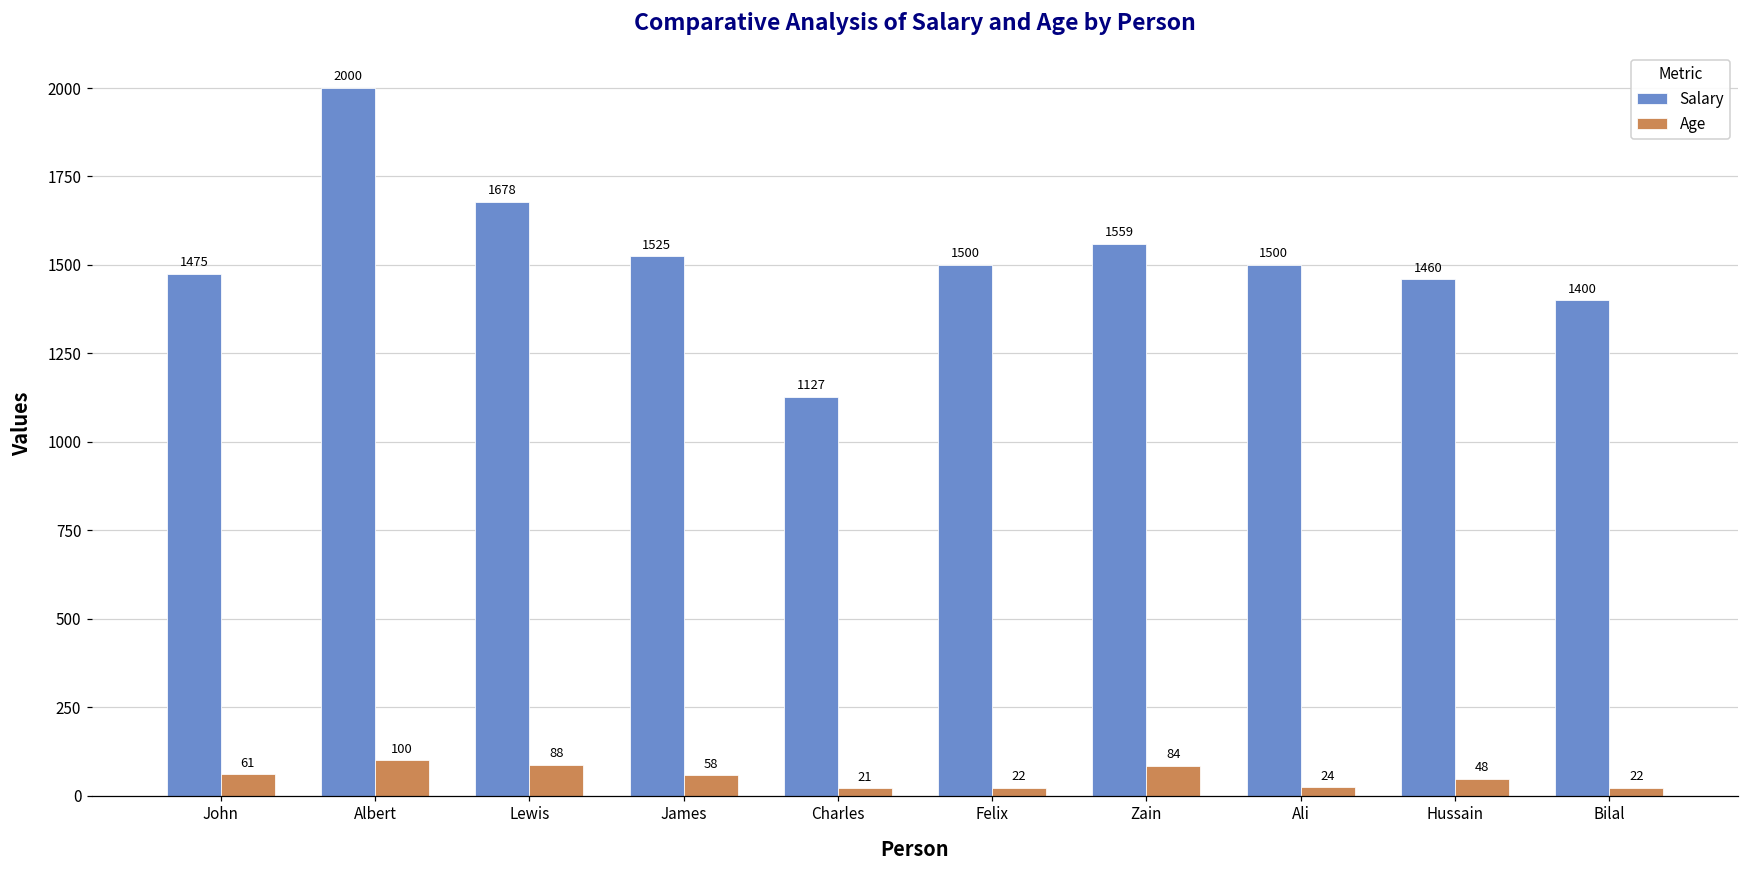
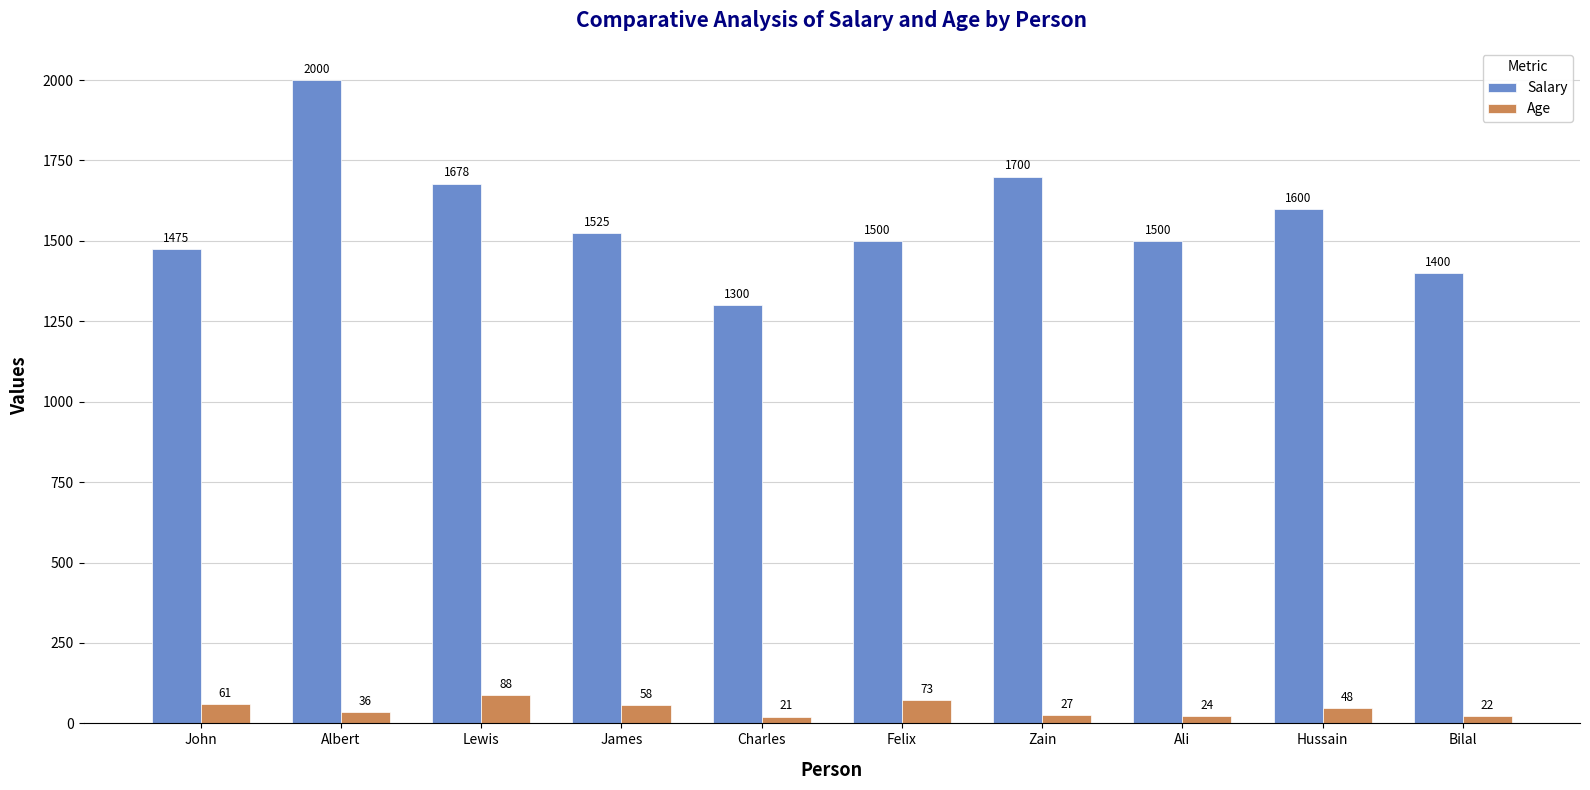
  {
    "Salary": {
      "John": 1475,
      "Albert": 2000,
      "Lewis": 1678,
      "James": 1525,
-     "Charles": 1127,
+     "Charles": 1300,
      "Felix": 1500,
-     "Zain": 1559,
+     "Zain": 1700,
      "Ali": 1500,
-     "Hussain": 1460,
+     "Hussain": 1600,
      "Bilal": 1400
    },
    "Age": {
      "John": 61,
-     "Albert": 100,
+     "Albert": 36,
      "Lewis": 88,
      "James": 58,
      "Charles": 21,
-     "Felix": 22,
-     "Zain": 84,
+     "Felix": 73,
+     "Zain": 27,
      "Ali": 24,
      "Hussain": 48,
      "Bilal": 22
    }
  }
